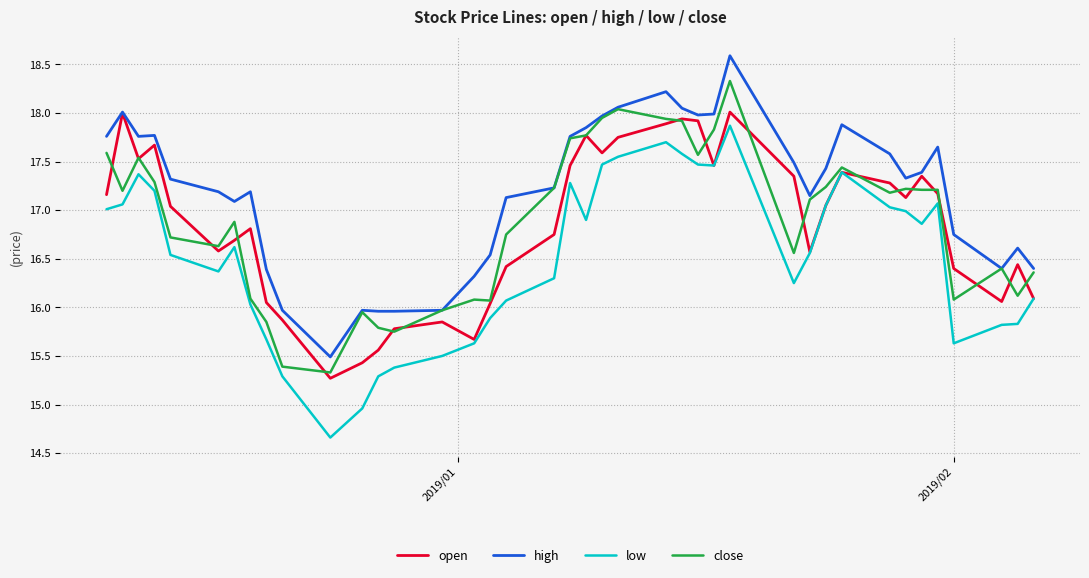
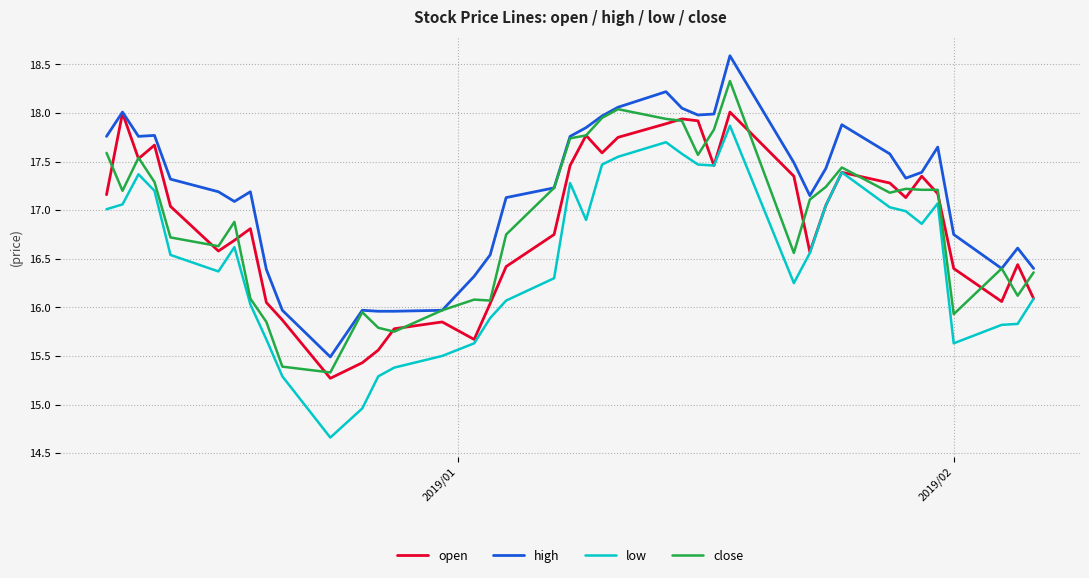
  {
    "open": {
      "2019/02": 16.4
    },
    "high": {
      "2019/02": 16.8
    },
    "low": {
      "2019/02": 15.6
    },
    "close": {
-     "2019/02": 16.1
+     "2019/02": 15.9
    }
  }
